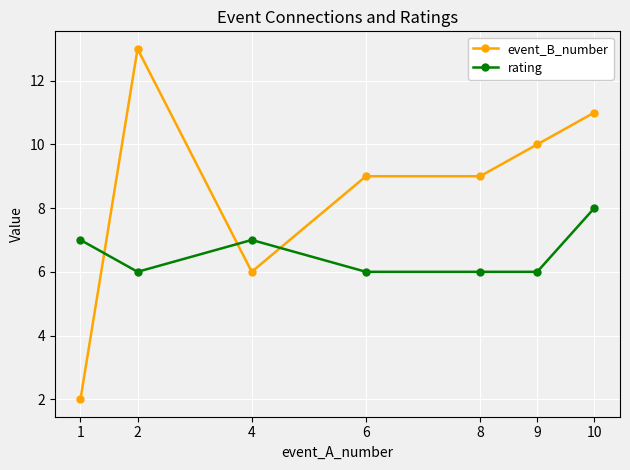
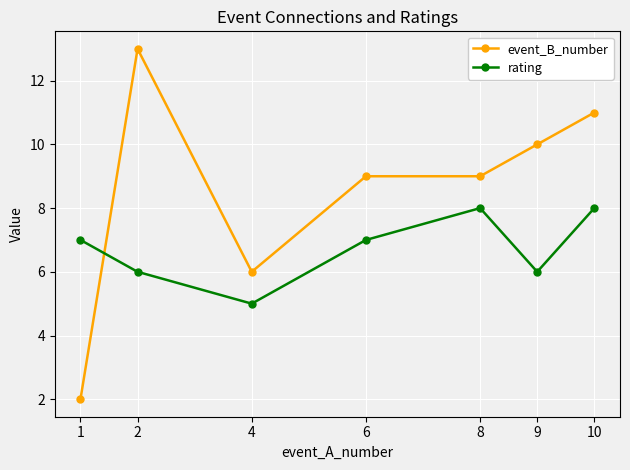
  {
    "event_B_number": {
      "1": 2,
      "2": 13,
      "4": 6,
      "6": 9,
      "8": 9,
      "9": 10,
      "10": 11
    },
    "rating": {
      "1": 7,
      "2": 6,
-     "4": 7,
-     "6": 6,
-     "8": 6,
+     "4": 5,
+     "6": 7,
+     "8": 8,
      "9": 6,
      "10": 8
    }
  }
